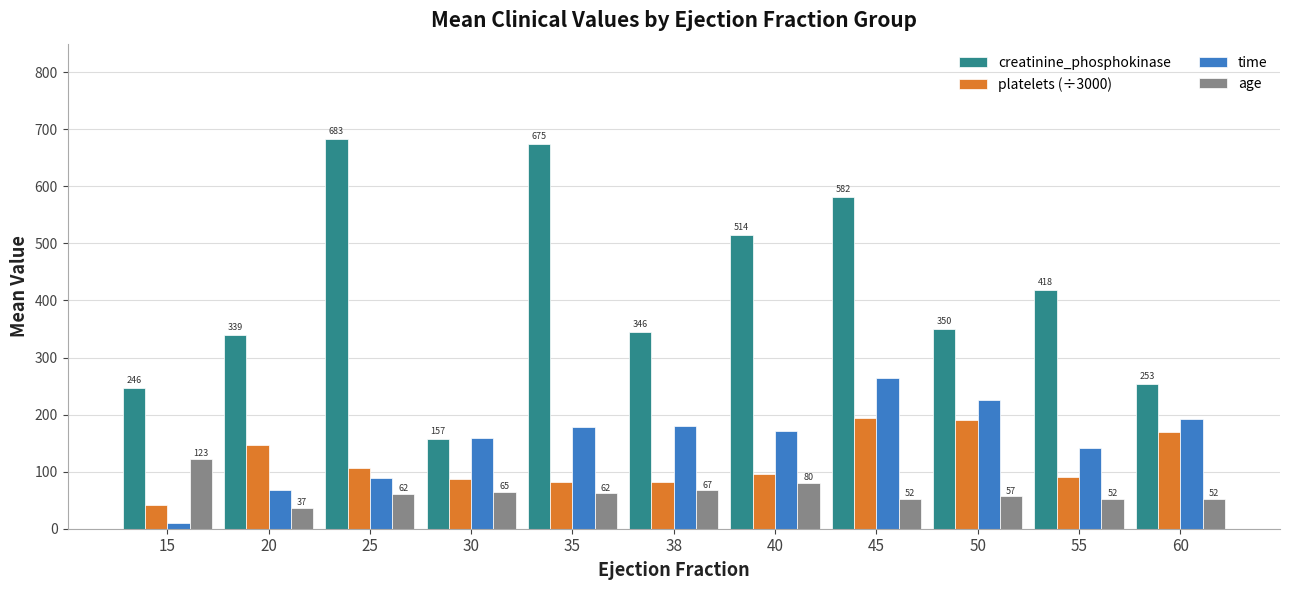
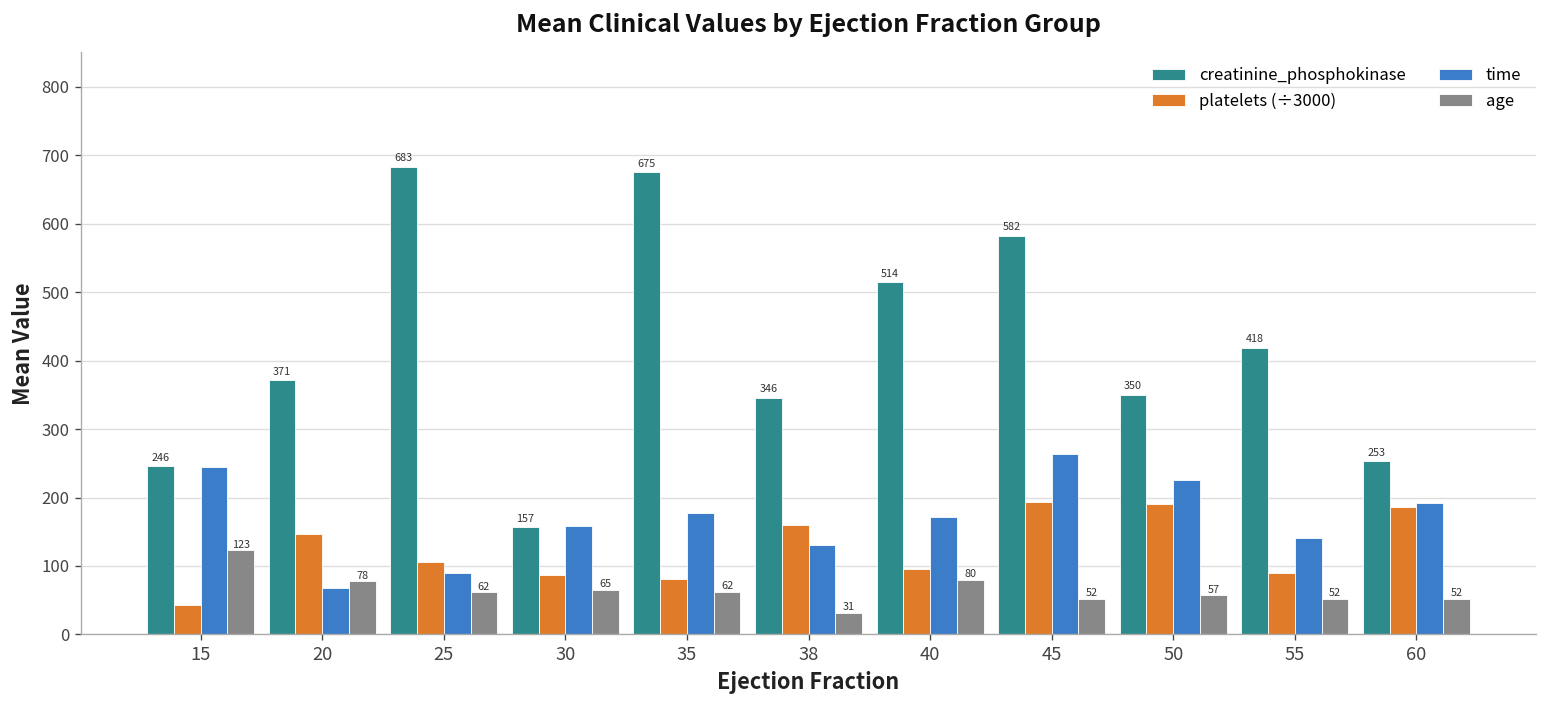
  {
    "creatinine_phosphokinase": {
      "15": 246,
-     "20": 339,
+     "20": 371,
      "25": 683,
      "30": 157,
      "35": 675,
      "38": 346,
      "40": 514,
      "45": 582,
      "50": 350,
      "55": 418,
      "60": 253
    },
    "platelets (÷3000)": {
      "15": 40,
      "20": 150,
      "25": 110,
      "30": 90,
      "35": 80,
-     "38": 80,
+     "38": 160,
      "40": 100,
      "45": 190,
      "50": 190,
      "55": 90,
-     "60": 170
+     "60": 190
    },
    "time": {
-     "15": 10,
+     "15": 250,
      "20": 70,
      "25": 90,
      "30": 160,
      "35": 180,
-     "38": 180,
+     "38": 130,
      "40": 170,
      "45": 260,
      "50": 230,
      "55": 140,
      "60": 190
    },
    "age": {
      "15": 123,
-     "20": 37,
+     "20": 78,
      "25": 62,
      "30": 65,
      "35": 62,
-     "38": 67,
+     "38": 31,
      "40": 80,
      "45": 52,
      "50": 57,
      "55": 52,
      "60": 52
    }
  }
